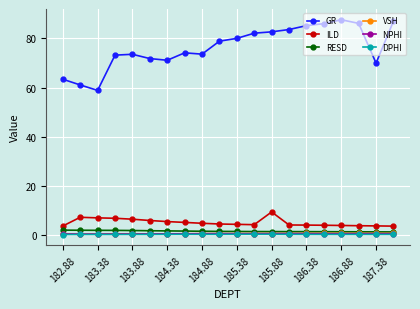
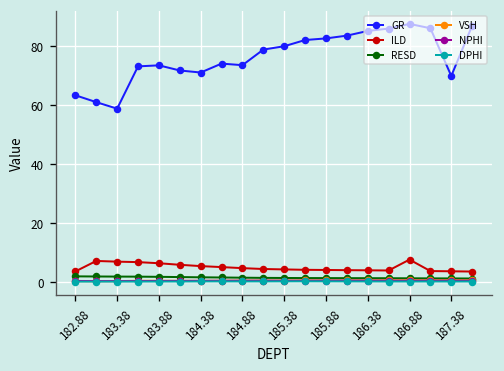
  {
    "GR": {
      "182.88": 63,
      "183.38": 59,
      "183.88": 74,
      "184.38": 71,
      "184.88": 74,
      "185.38": 80,
      "185.88": 83,
      "187.38": 70
    },
    "ILD": {
      "182.88": 4,
      "183.38": 7,
      "183.88": 6,
      "184.38": 6,
      "184.88": 5,
      "185.38": 4,
-     "185.88": 9,
+     "185.88": 4,
      "186.38": 4,
-     "186.88": 4,
+     "186.88": 8,
      "187.38": 4
    },
    "RESD": {
      "182.88": 2,
      "183.38": 2,
      "183.88": 2,
      "184.38": 2
    }
  }
